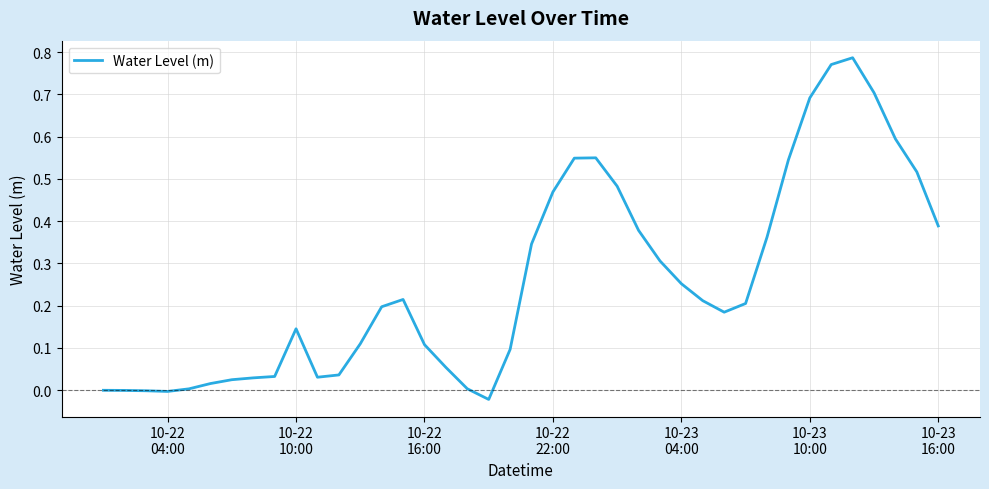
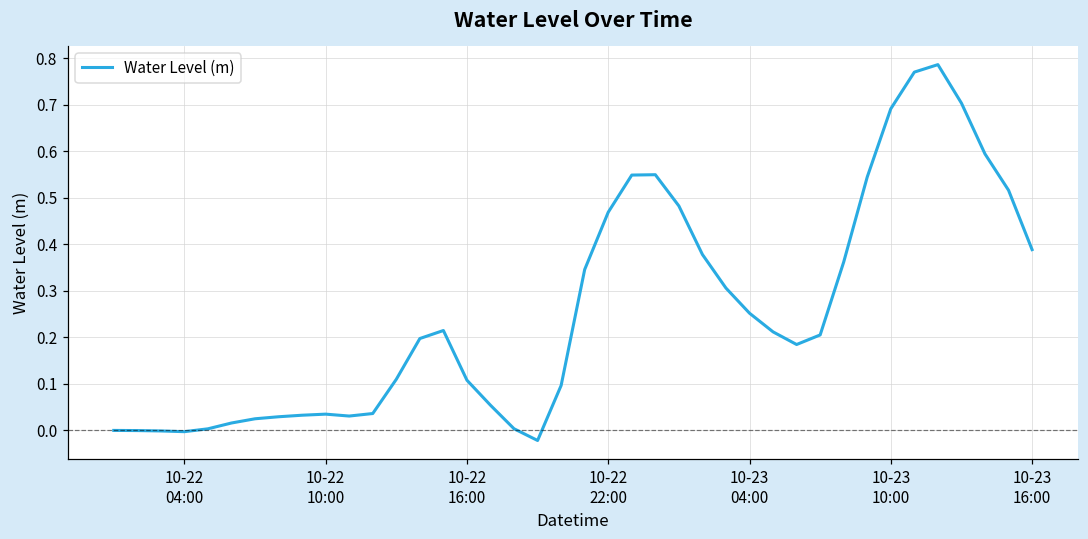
  {
    "10-22 04:00": 0.00,
-   "10-22 10:00": 0.15,
+   "10-22 10:00": 0.03,
    "10-22 16:00": 0.11,
    "10-22 22:00": 0.47,
    "10-23 04:00": 0.25,
    "10-23 10:00": 0.69,
    "10-23 16:00": 0.39
  }
